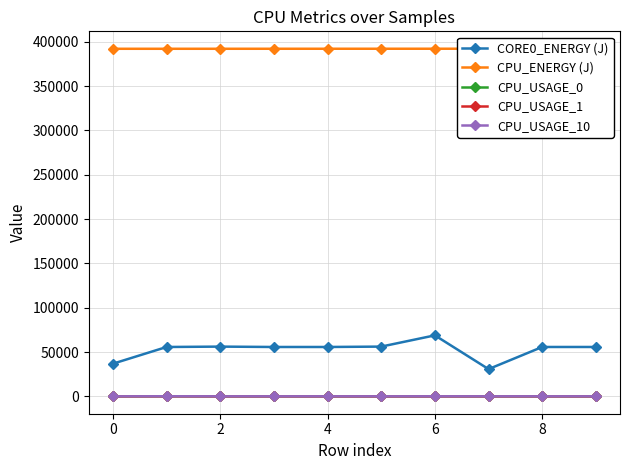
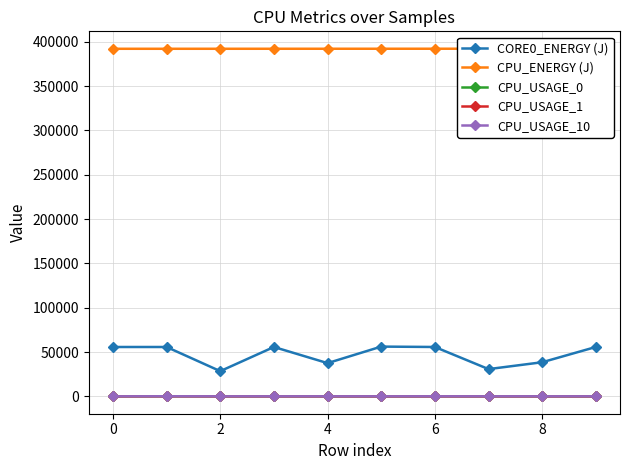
  {
    "CORE0_ENERGY (J)": {
-     "0": 40000,
-     "2": 60000,
-     "4": 60000,
-     "6": 70000,
-     "8": 60000
+     "0": 60000,
+     "2": 30000,
+     "4": 40000,
+     "6": 60000,
+     "8": 40000
    },
    "CPU_ENERGY (J)": {
      "0": 390000,
      "2": 390000,
      "4": 390000,
      "6": 390000
    },
    "CPU_USAGE_10": {
      "0": 0,
      "2": 0,
      "4": 0,
      "6": 0,
      "8": 0
    }
  }
